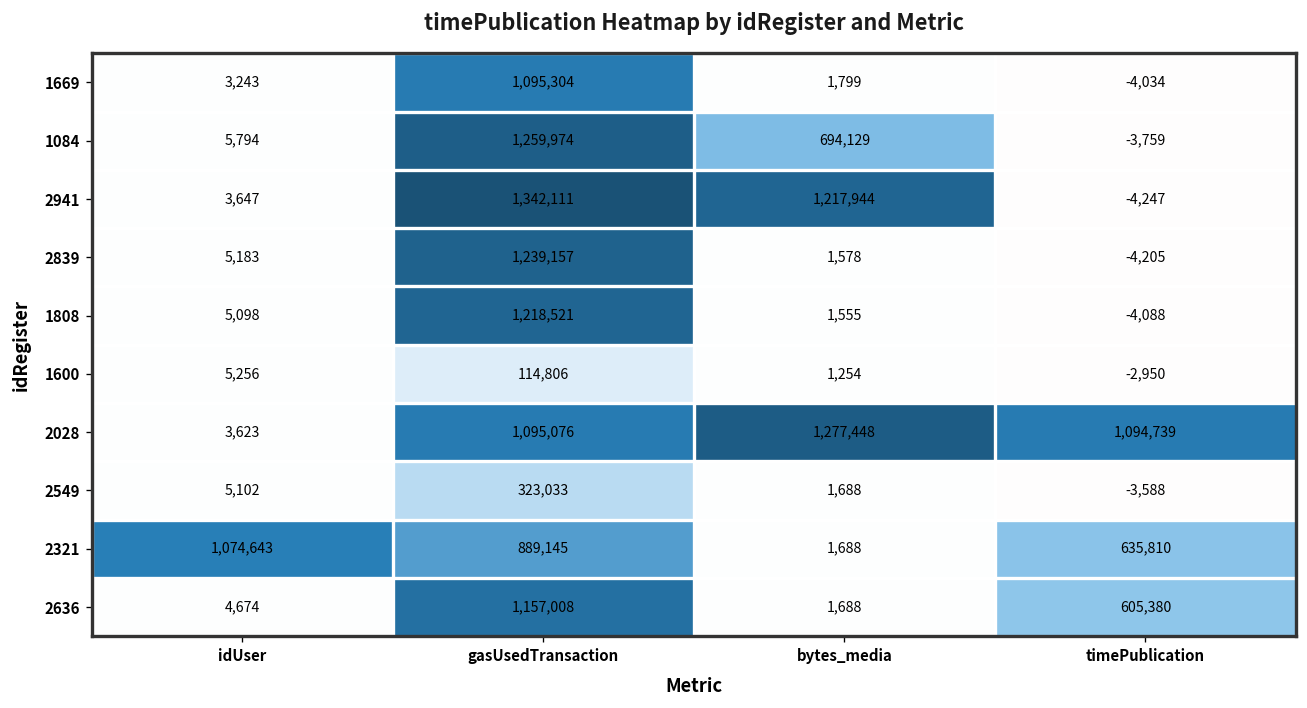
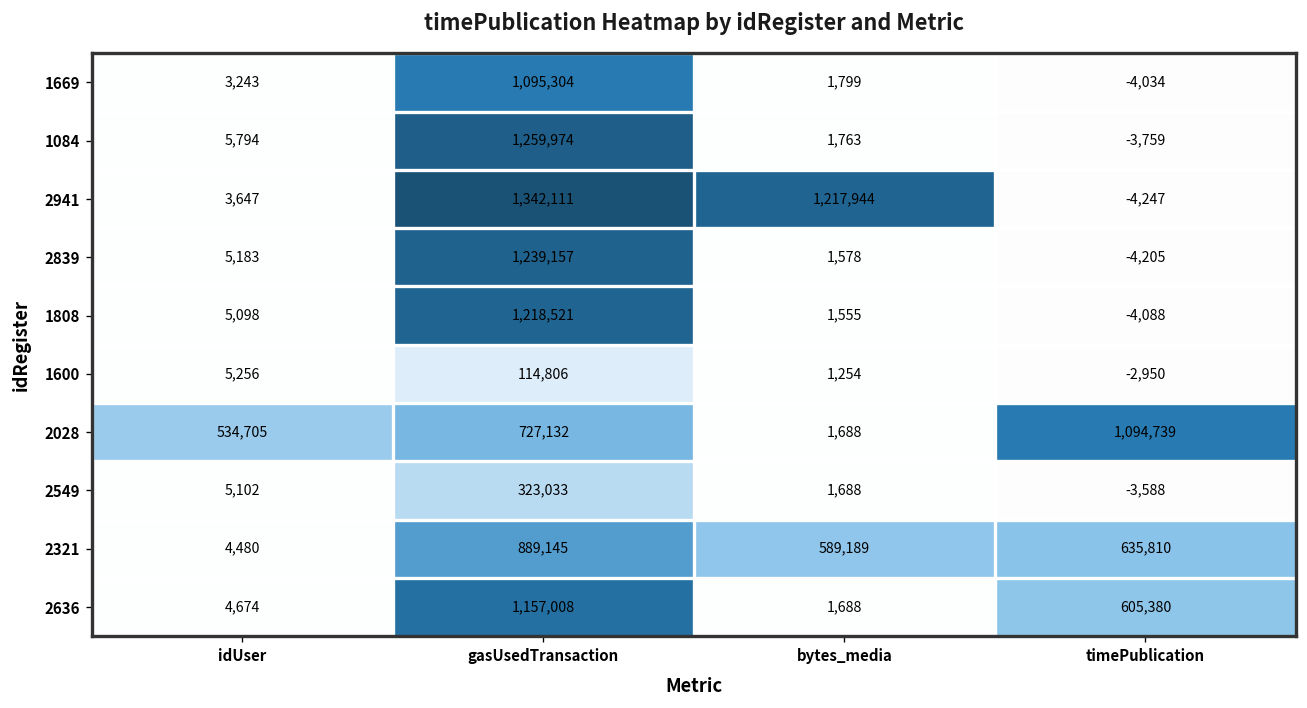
  {
    "1669": {
      "idUser": "3,243",
      "gasUsedTransaction": "1,095,304",
      "bytes_media": "1,799",
      "timePublication": "-4,034"
    },
    "1084": {
      "idUser": "5,794",
      "gasUsedTransaction": "1,259,974",
-     "bytes_media": "694,129",
+     "bytes_media": "1,763",
      "timePublication": "-3,759"
    },
    "2941": {
      "idUser": "3,647",
      "gasUsedTransaction": "1,342,111",
      "bytes_media": "1,217,944",
      "timePublication": "-4,247"
    },
    "2839": {
      "idUser": "5,183",
      "gasUsedTransaction": "1,239,157",
      "bytes_media": "1,578",
      "timePublication": "-4,205"
    },
    "1808": {
      "idUser": "5,098",
      "gasUsedTransaction": "1,218,521",
      "bytes_media": "1,555",
      "timePublication": "-4,088"
    },
    "1600": {
      "idUser": "5,256",
      "gasUsedTransaction": "114,806",
      "bytes_media": "1,254",
      "timePublication": "-2,950"
    },
    "2028": {
-     "idUser": "3,623",
-     "gasUsedTransaction": "1,095,076",
-     "bytes_media": "1,277,448",
+     "idUser": "534,705",
+     "gasUsedTransaction": "727,132",
+     "bytes_media": "1,688",
      "timePublication": "1,094,739"
    },
    "2549": {
      "idUser": "5,102",
      "gasUsedTransaction": "323,033",
      "bytes_media": "1,688",
      "timePublication": "-3,588"
    },
    "2321": {
-     "idUser": "1,074,643",
+     "idUser": "4,480",
      "gasUsedTransaction": "889,145",
-     "bytes_media": "1,688",
+     "bytes_media": "589,189",
      "timePublication": "635,810"
    },
    "2636": {
      "idUser": "4,674",
      "gasUsedTransaction": "1,157,008",
      "bytes_media": "1,688",
      "timePublication": "605,380"
    }
  }
